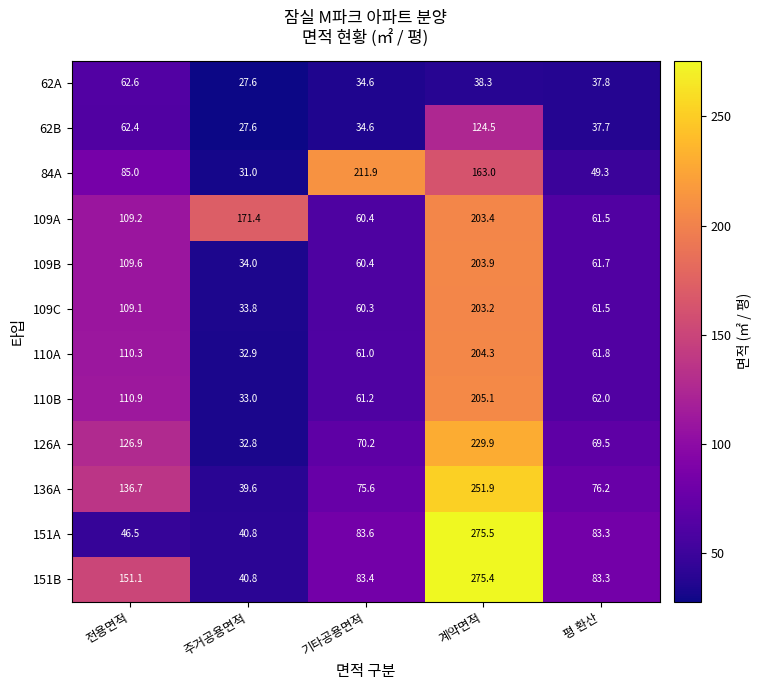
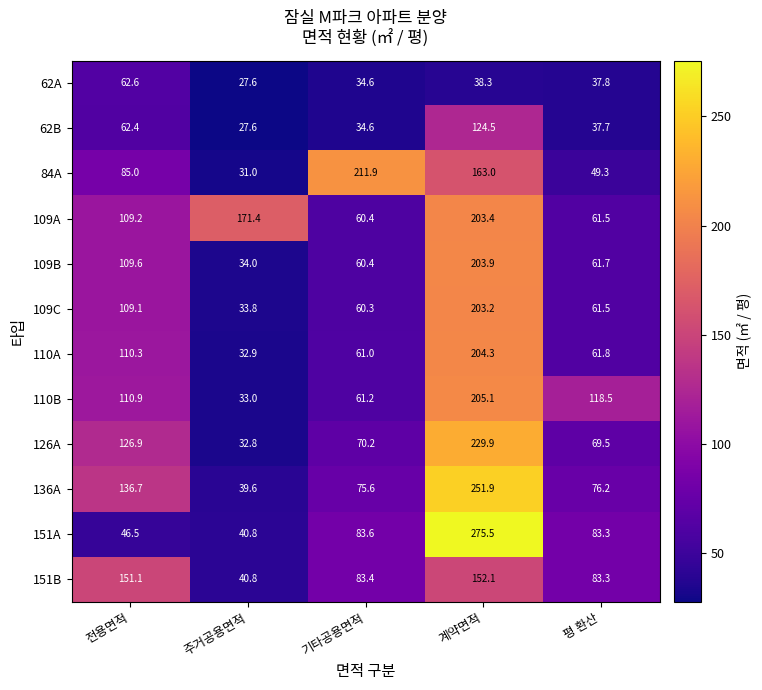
  {
    "62A": {
      "전용면적": 62.6,
      "주거공용면적": 27.6,
      "기타공용면적": 34.6,
      "계약면적": 38.3,
      "평 환산": 37.8
    },
    "62B": {
      "전용면적": 62.4,
      "주거공용면적": 27.6,
      "기타공용면적": 34.6,
      "계약면적": 124.5,
      "평 환산": 37.7
    },
    "84A": {
      "전용면적": 85.0,
      "주거공용면적": 31.0,
      "기타공용면적": 211.9,
      "계약면적": 163.0,
      "평 환산": 49.3
    },
    "109A": {
      "전용면적": 109.2,
      "주거공용면적": 171.4,
      "기타공용면적": 60.4,
      "계약면적": 203.4,
      "평 환산": 61.5
    },
    "109B": {
      "전용면적": 109.6,
      "주거공용면적": 34.0,
      "기타공용면적": 60.4,
      "계약면적": 203.9,
      "평 환산": 61.7
    },
    "109C": {
      "전용면적": 109.1,
      "주거공용면적": 33.8,
      "기타공용면적": 60.3,
      "계약면적": 203.2,
      "평 환산": 61.5
    },
    "110A": {
      "전용면적": 110.3,
      "주거공용면적": 32.9,
      "기타공용면적": 61.0,
      "계약면적": 204.3,
      "평 환산": 61.8
    },
    "110B": {
      "전용면적": 110.9,
      "주거공용면적": 33.0,
      "기타공용면적": 61.2,
      "계약면적": 205.1,
-     "평 환산": 62.0
+     "평 환산": 118.5
    },
    "126A": {
      "전용면적": 126.9,
      "주거공용면적": 32.8,
      "기타공용면적": 70.2,
      "계약면적": 229.9,
      "평 환산": 69.5
    },
    "136A": {
      "전용면적": 136.7,
      "주거공용면적": 39.6,
      "기타공용면적": 75.6,
      "계약면적": 251.9,
      "평 환산": 76.2
    },
    "151A": {
      "전용면적": 46.5,
      "주거공용면적": 40.8,
      "기타공용면적": 83.6,
      "계약면적": 275.5,
      "평 환산": 83.3
    },
    "151B": {
      "전용면적": 151.1,
      "주거공용면적": 40.8,
      "기타공용면적": 83.4,
-     "계약면적": 275.4,
+     "계약면적": 152.1,
      "평 환산": 83.3
    }
  }
